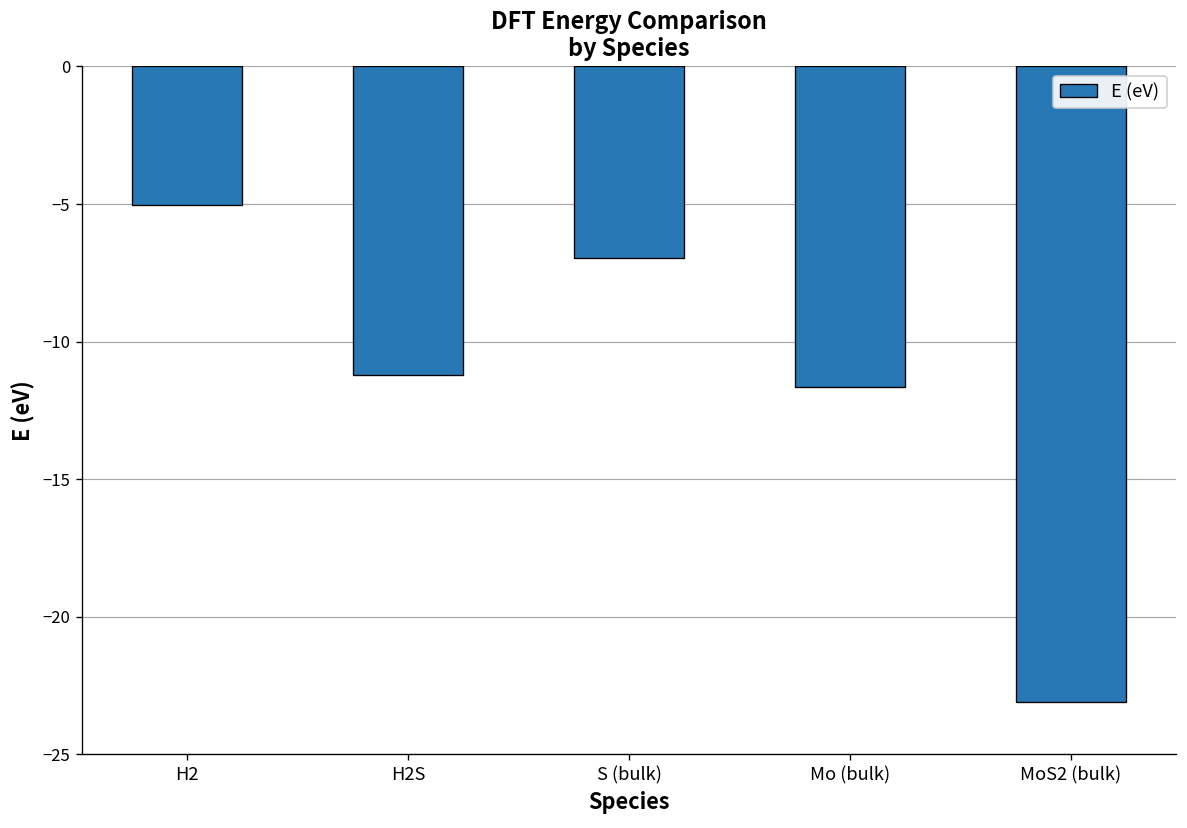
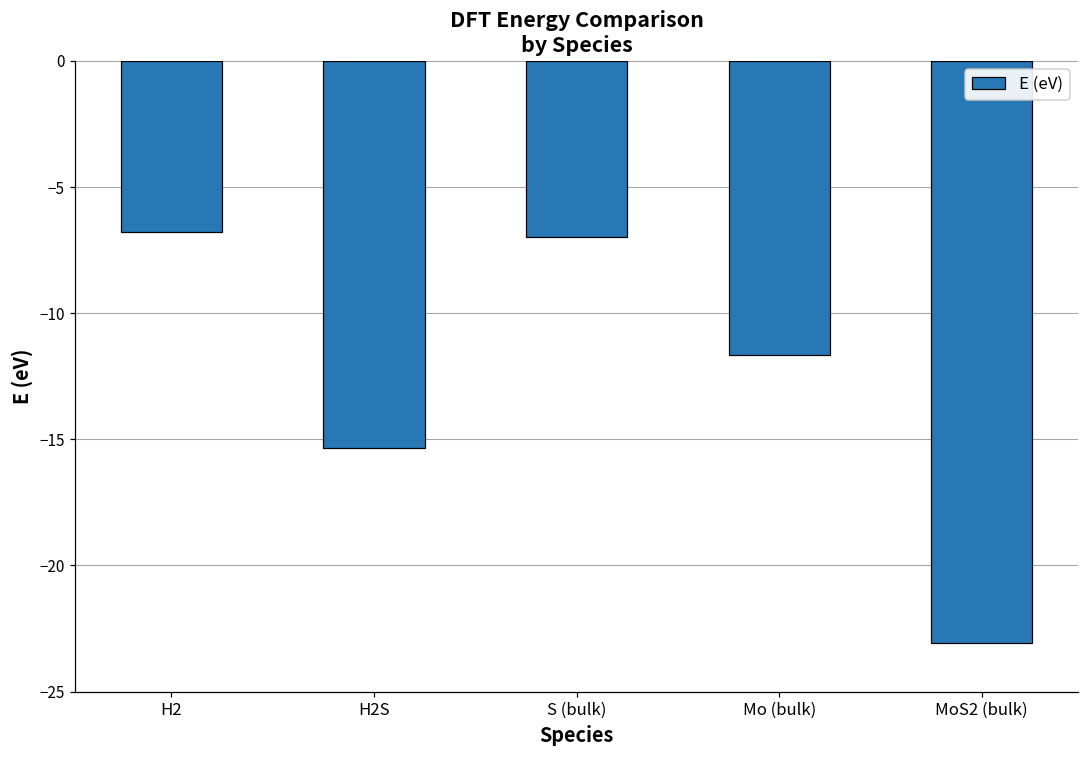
  {
-   "H2": -5.0,
-   "H2S": -11.2,
+   "H2": -6.8,
+   "H2S": -15.4,
    "S (bulk)": -7.0,
    "Mo (bulk)": -11.6,
    "MoS2 (bulk)": -23.1
  }
